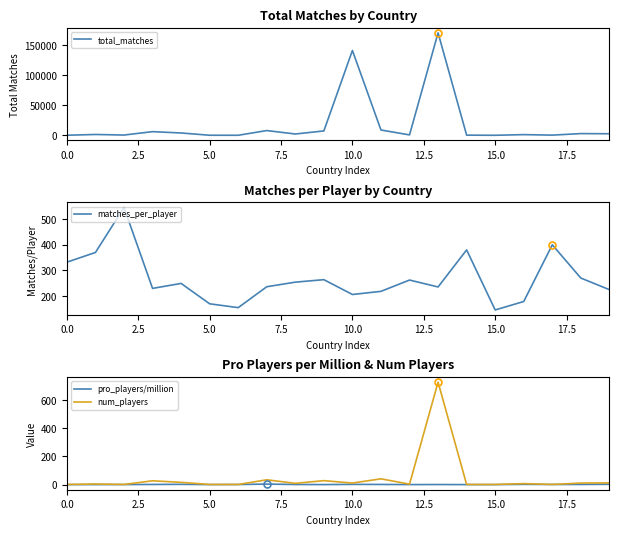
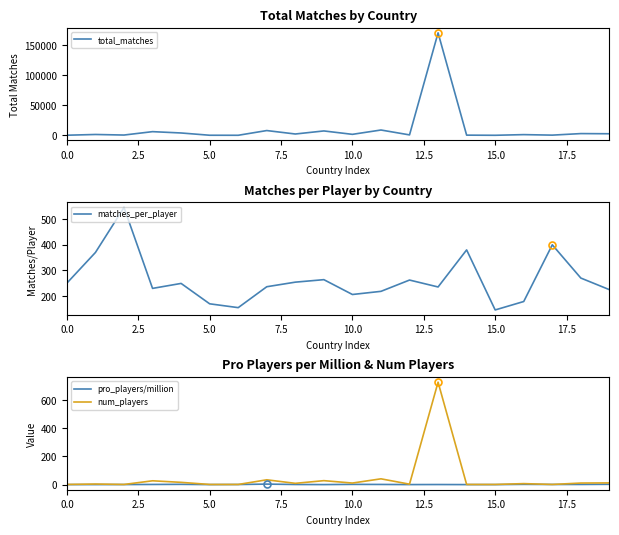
  {
    "Total Matches by Country": {
      "total_matches": {
        "0.0": 0,
        "5.0": 0,
-       "10.0": 140000,
+       "10.0": 0,
        "15.0": 0
      }
    },
    "Matches per Player by Country": {
      "matches_per_player": {
-       "0.0": 330,
+       "0.0": 250,
        "5.0": 170,
        "10.0": 210,
        "15.0": 150
      }
    }
  }
